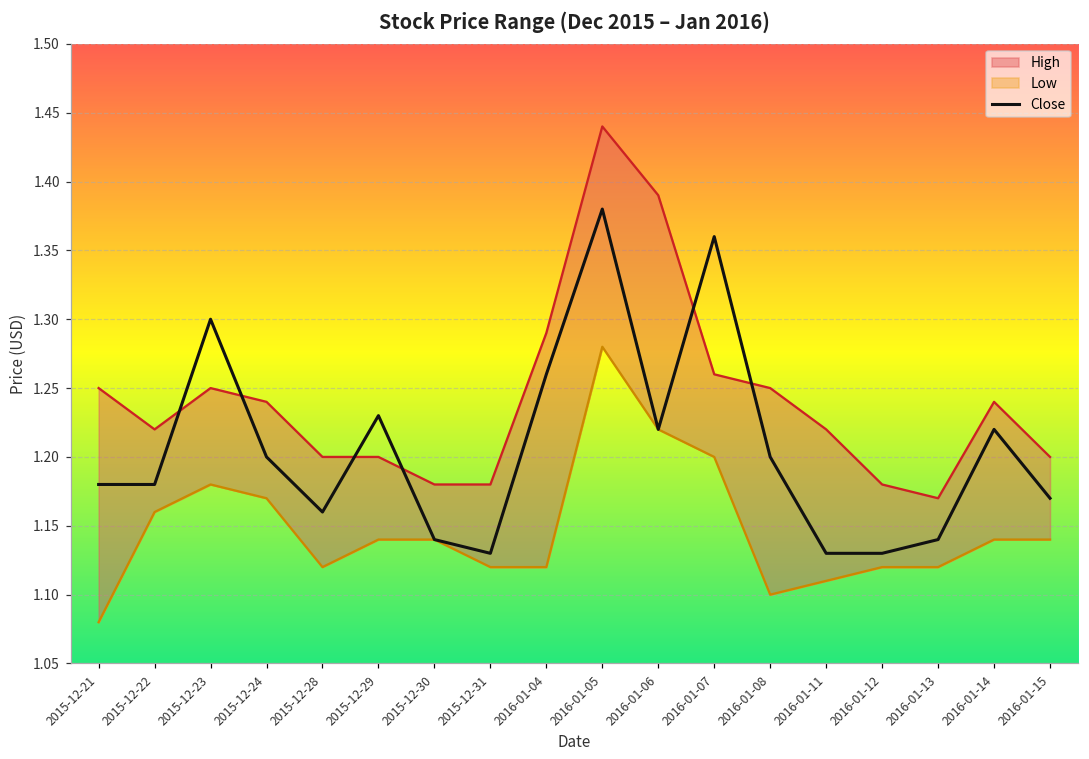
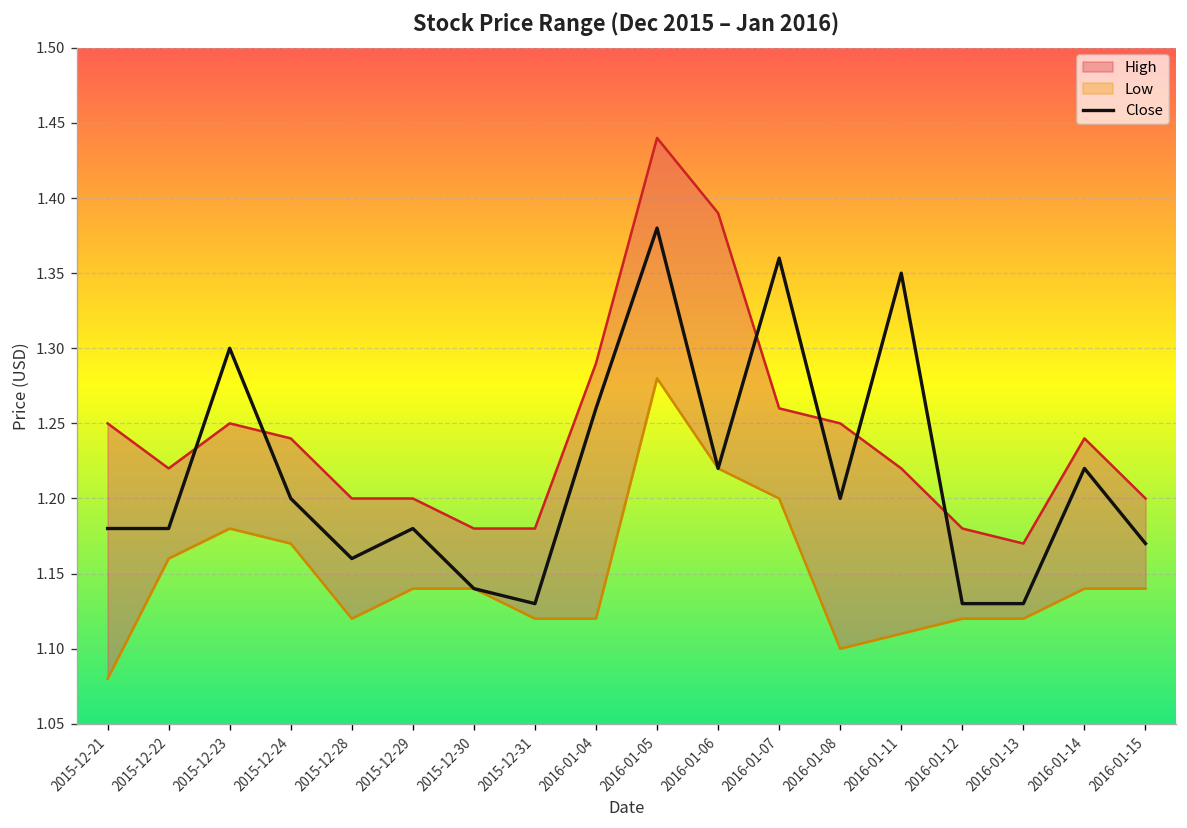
  {
    "High": {
      "2015-12-21": 1.25,
      "2015-12-22": 1.22,
      "2015-12-23": 1.25,
      "2015-12-24": 1.24,
      "2015-12-28": 1.20,
      "2015-12-29": 1.20,
      "2015-12-30": 1.18,
      "2015-12-31": 1.18,
      "2016-01-04": 1.29,
      "2016-01-05": 1.44,
      "2016-01-06": 1.39,
      "2016-01-07": 1.26,
      "2016-01-08": 1.25,
      "2016-01-11": 1.22,
      "2016-01-12": 1.18,
      "2016-01-13": 1.17,
      "2016-01-14": 1.24,
      "2016-01-15": 1.20
    },
    "Low": {
      "2015-12-21": 1.08,
      "2015-12-22": 1.16,
      "2015-12-23": 1.18,
      "2015-12-24": 1.17,
      "2015-12-28": 1.12,
      "2015-12-29": 1.14,
      "2015-12-31": 1.12,
      "2016-01-04": 1.12,
      "2016-01-05": 1.28,
      "2016-01-07": 1.20,
      "2016-01-08": 1.10,
      "2016-01-11": 1.11,
      "2016-01-12": 1.12,
      "2016-01-13": 1.12,
      "2016-01-14": 1.14,
      "2016-01-15": 1.14
    },
    "Close": {
      "2015-12-21": 1.18,
      "2015-12-22": 1.18,
      "2015-12-23": 1.30,
      "2015-12-24": 1.20,
      "2015-12-28": 1.16,
-     "2015-12-29": 1.23,
+     "2015-12-29": 1.18,
      "2015-12-31": 1.13,
      "2016-01-04": 1.26,
      "2016-01-05": 1.38,
      "2016-01-07": 1.36,
      "2016-01-08": 1.20,
-     "2016-01-11": 1.13,
+     "2016-01-11": 1.35,
      "2016-01-12": 1.13,
-     "2016-01-13": 1.14,
+     "2016-01-13": 1.13,
      "2016-01-14": 1.22,
      "2016-01-15": 1.17
    }
  }
